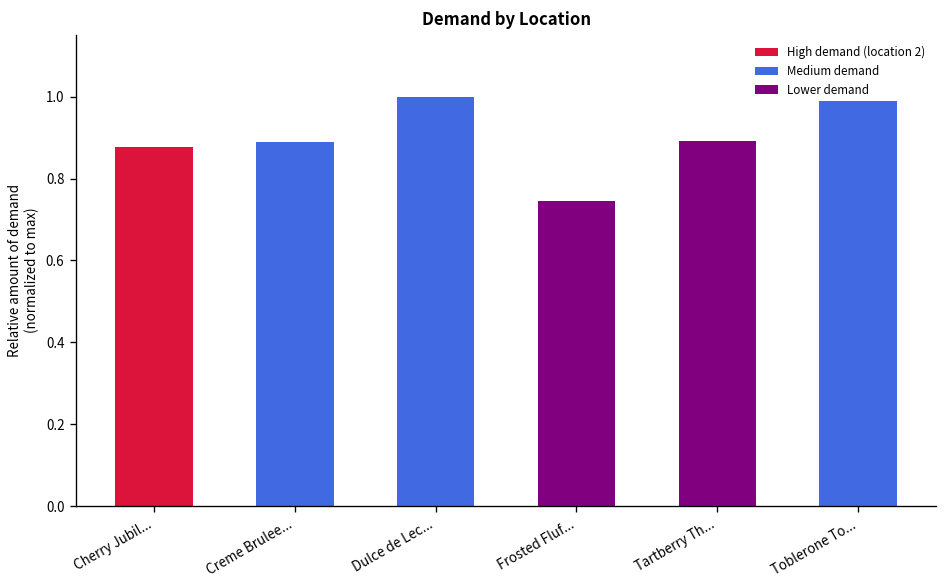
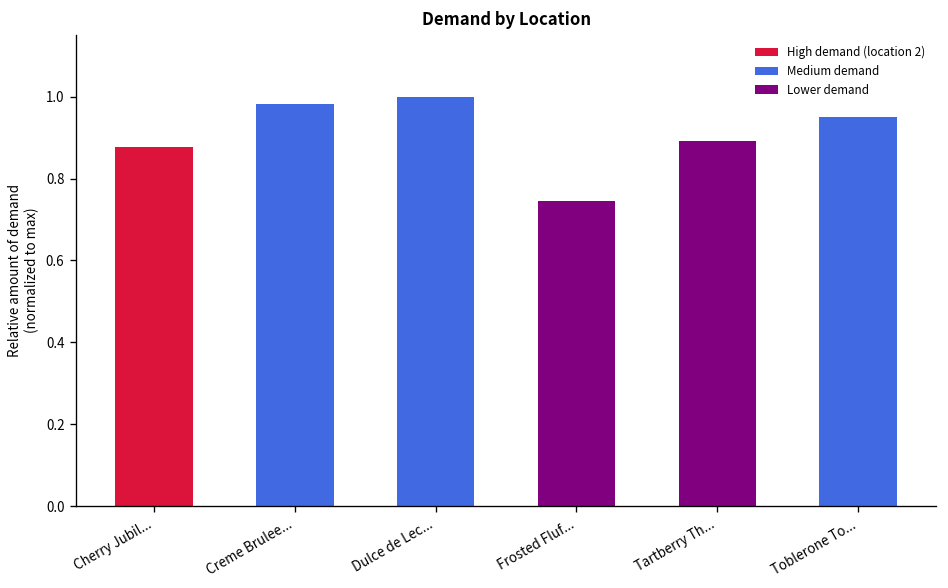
  {
    "Cherry Jubil...": 0.88,
-   "Creme Brulee...": 0.89,
+   "Creme Brulee...": 0.98,
    "Dulce de Lec...": 1.00,
    "Frosted Fluf...": 0.75,
    "Tartberry Th...": 0.89,
-   "Toblerone To...": 0.99
+   "Toblerone To...": 0.95
  }
